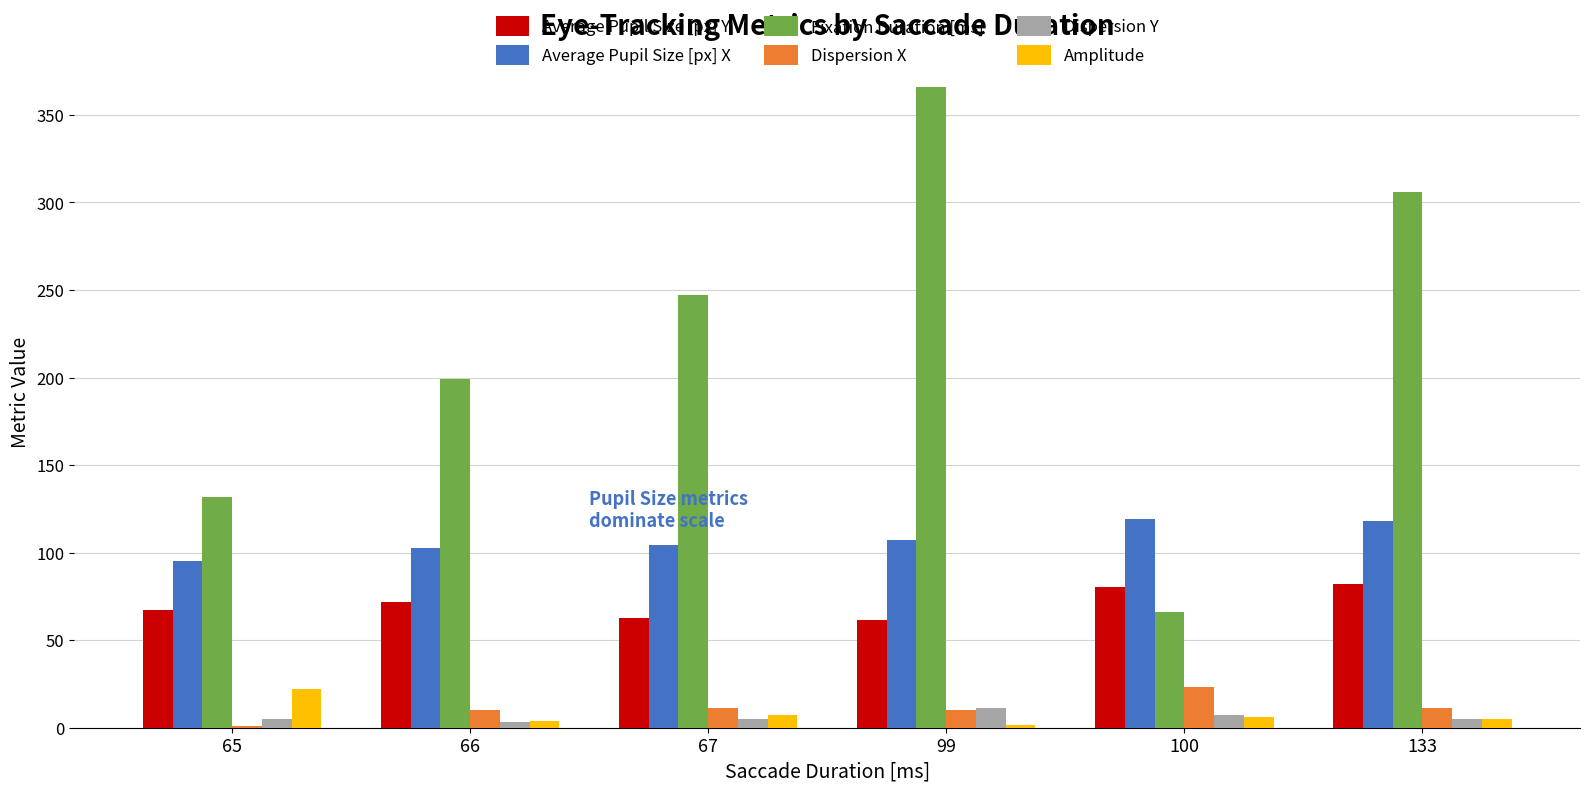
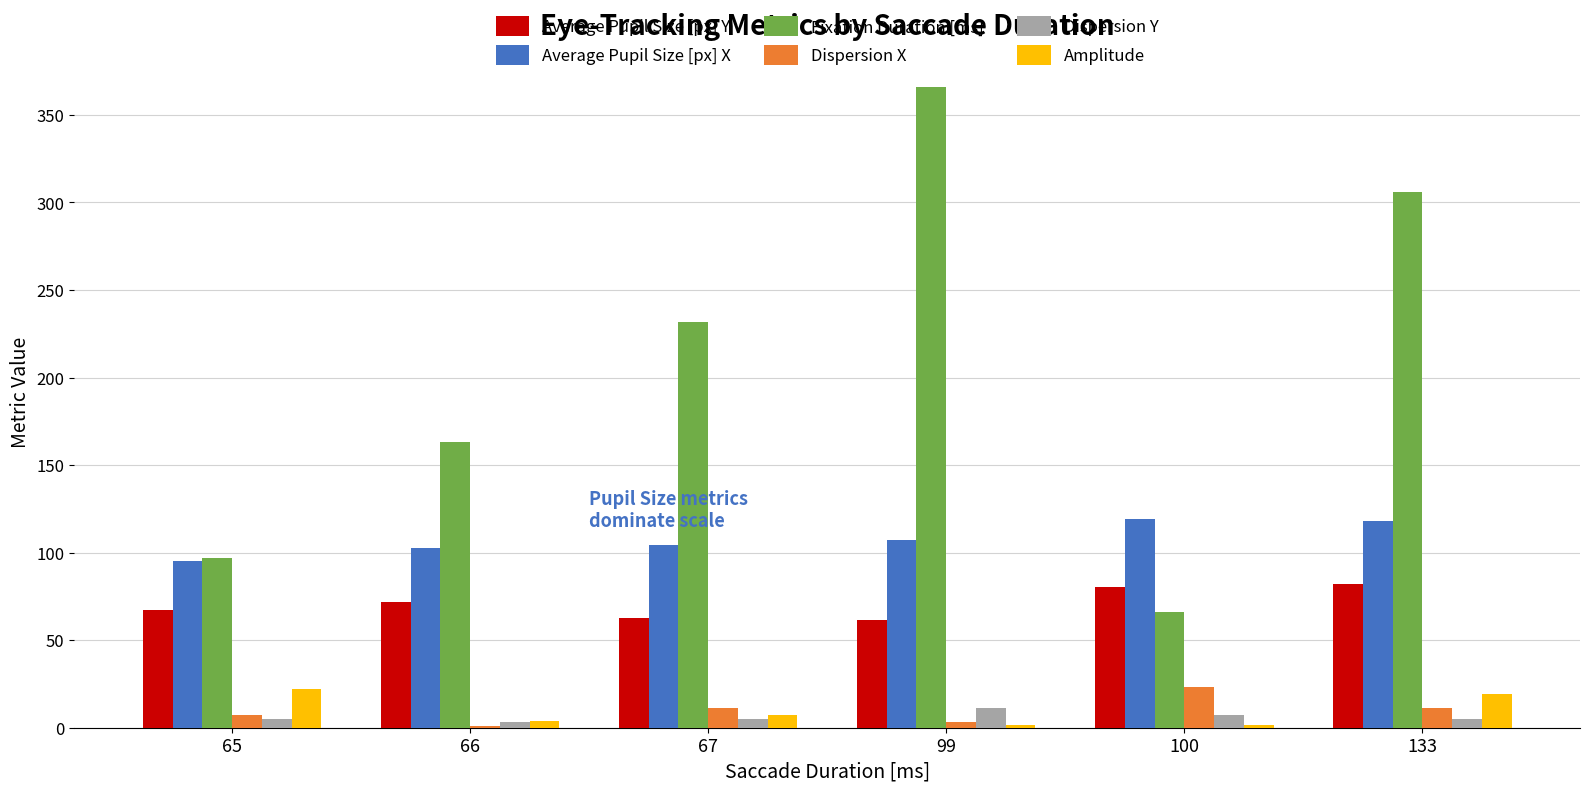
  {
    "Average Pupil Size [px] Y": {
      "65": 68,
      "66": 72,
      "67": 63,
      "99": 61,
      "100": 81,
      "133": 82
    },
    "Average Pupil Size [px] X": {
      "65": 95,
      "66": 103,
      "67": 104,
      "99": 107,
      "100": 119,
      "133": 118
    },
    "Fixation Duration [ms]": {
-     "65": 132,
-     "66": 199,
-     "67": 247,
+     "65": 97,
+     "66": 163,
+     "67": 232,
      "99": 366,
      "100": 66,
      "133": 306
    },
    "Dispersion X": {
-     "65": 1,
-     "66": 10,
+     "65": 7,
+     "66": 1,
      "67": 11,
-     "99": 10,
+     "99": 3,
      "100": 23,
      "133": 11
    },
    "Dispersion Y": {
      "65": 5,
      "66": 3,
      "67": 5,
      "99": 11,
      "100": 7,
      "133": 5
    },
    "Amplitude": {
      "65": 22,
      "66": 4,
      "67": 7,
      "99": 2,
-     "100": 6,
-     "133": 5
+     "100": 2,
+     "133": 19
    }
  }
